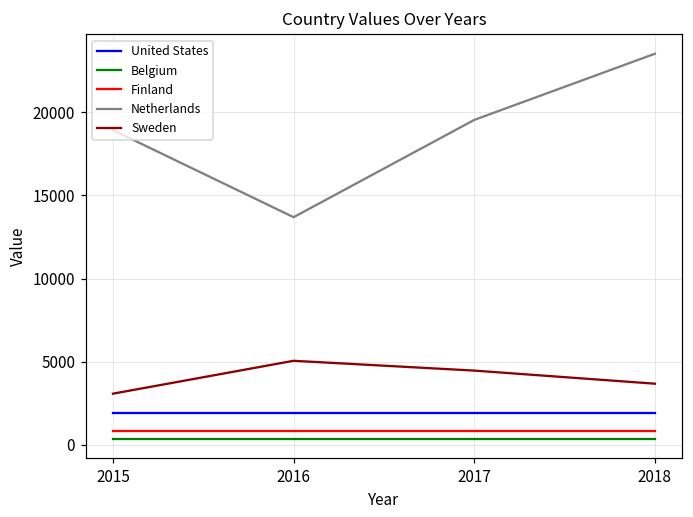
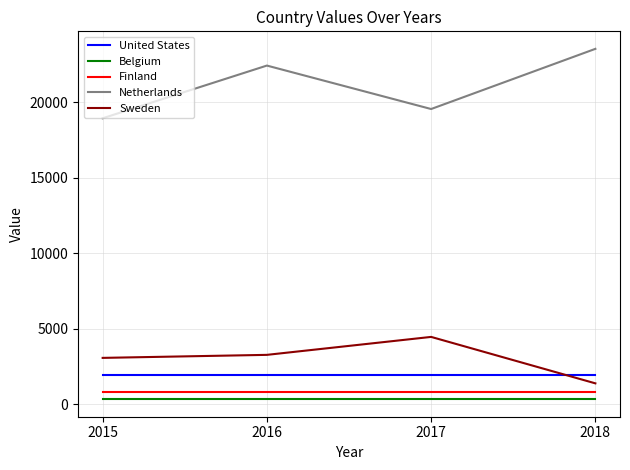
  {
    "United States": {
      "2015": 1900,
      "2016": 1900,
      "2017": 1900,
      "2018": 1900
    },
    "Belgium": {
      "2015": 300,
      "2016": 300,
      "2017": 300,
      "2018": 300
    },
    "Finland": {
      "2015": 800,
      "2016": 800,
      "2017": 800,
      "2018": 800
    },
    "Netherlands": {
      "2015": 18900,
-     "2016": 13700,
+     "2016": 22400,
      "2017": 19500,
      "2018": 23500
    },
    "Sweden": {
      "2015": 3100,
-     "2016": 5100,
+     "2016": 3300,
      "2017": 4500,
-     "2018": 3700
+     "2018": 1400
    }
  }
